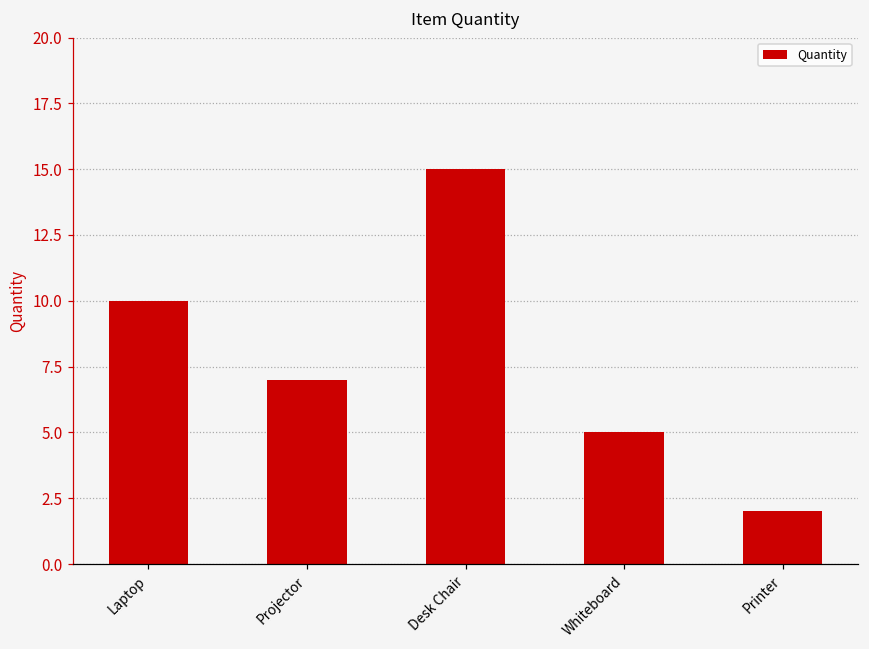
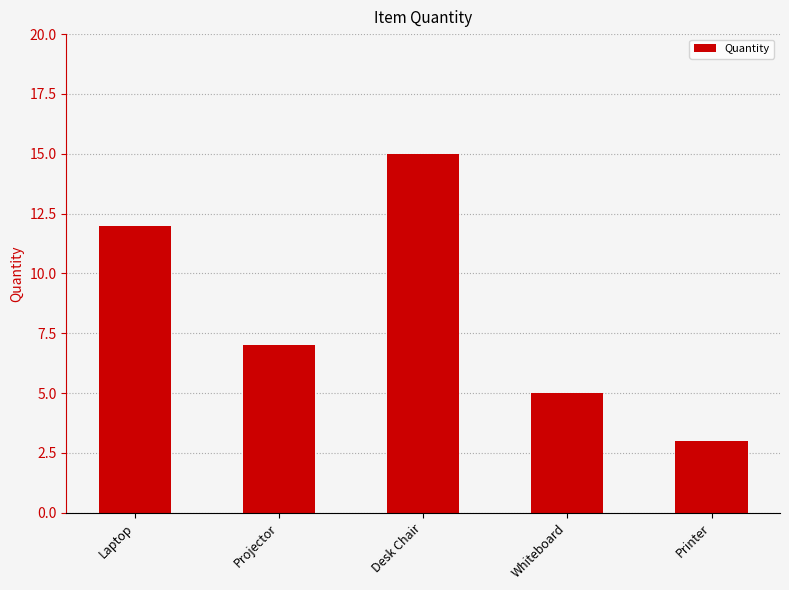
  {
-   "Laptop": 10,
+   "Laptop": 12,
    "Projector": 7,
    "Desk Chair": 15,
    "Whiteboard": 5,
-   "Printer": 2
+   "Printer": 3
  }
